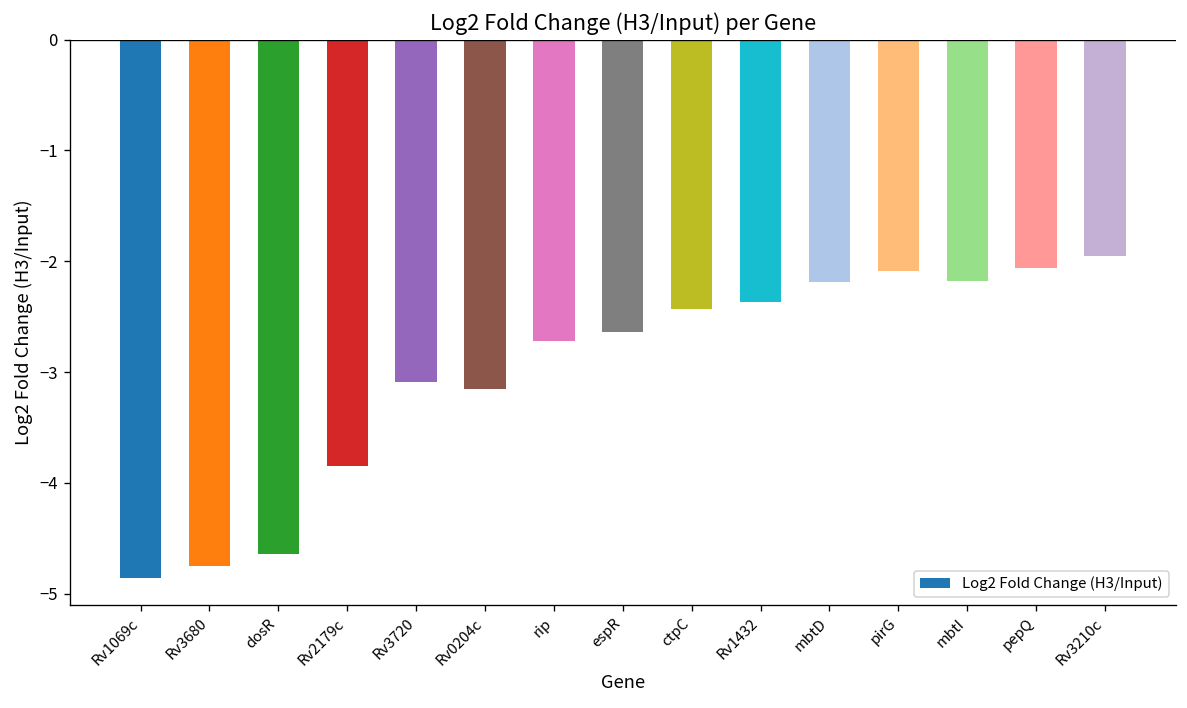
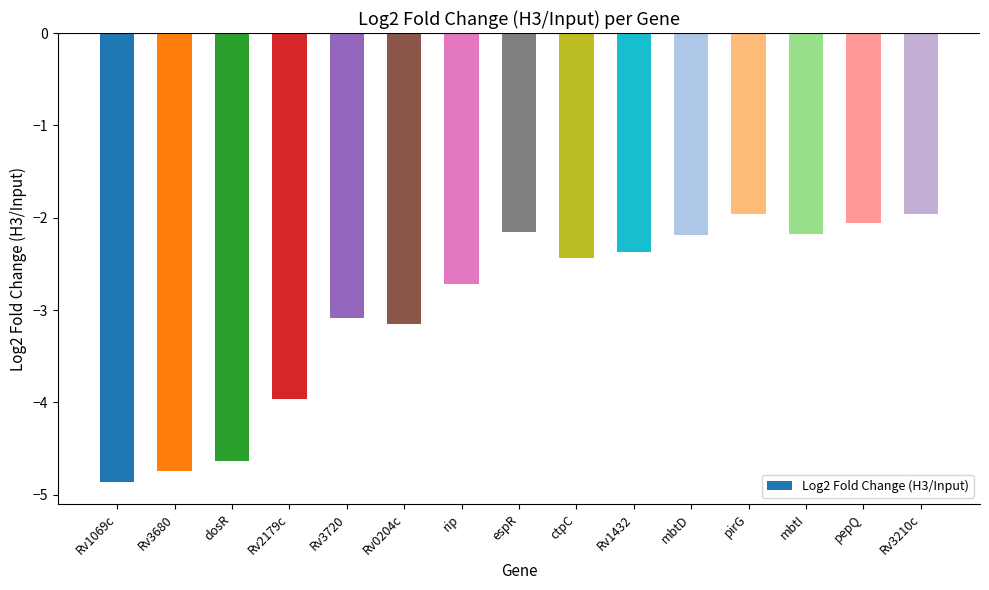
  {
    "Rv1069c": -4.9,
    "Rv3680": -4.7,
    "dosR": -4.6,
-   "Rv2179c": -3.8,
+   "Rv2179c": -4.0,
    "Rv3720": -3.1,
    "Rv0204c": -3.2,
    "rip": -2.7,
-   "espR": -2.6,
+   "espR": -2.2,
    "ctpC": -2.4,
    "Rv1432": -2.4,
    "mbtD": -2.2,
-   "pirG": -2.1,
+   "pirG": -2.0,
    "mbtI": -2.2,
    "pepQ": -2.1,
    "Rv3210c": -2.0
  }
